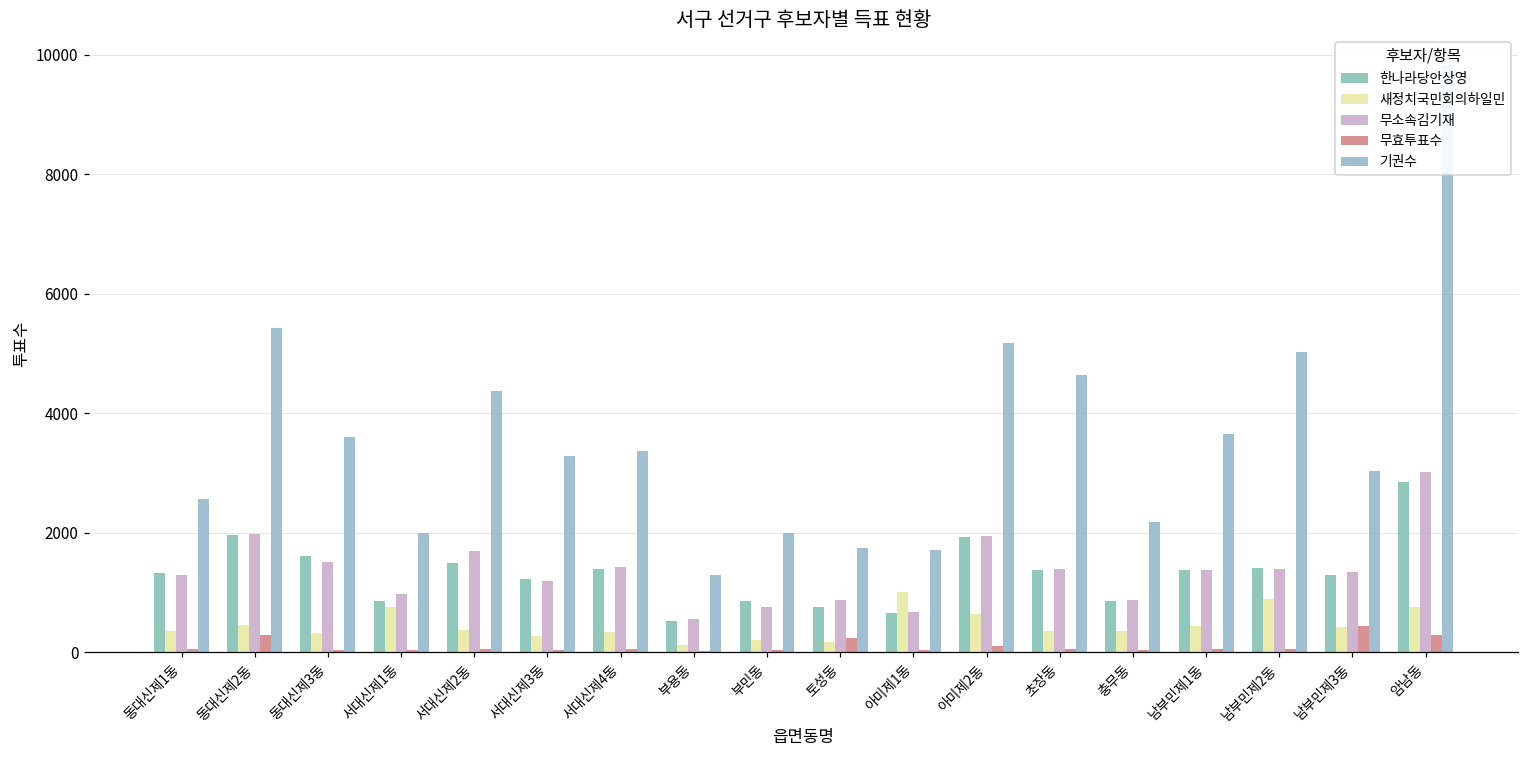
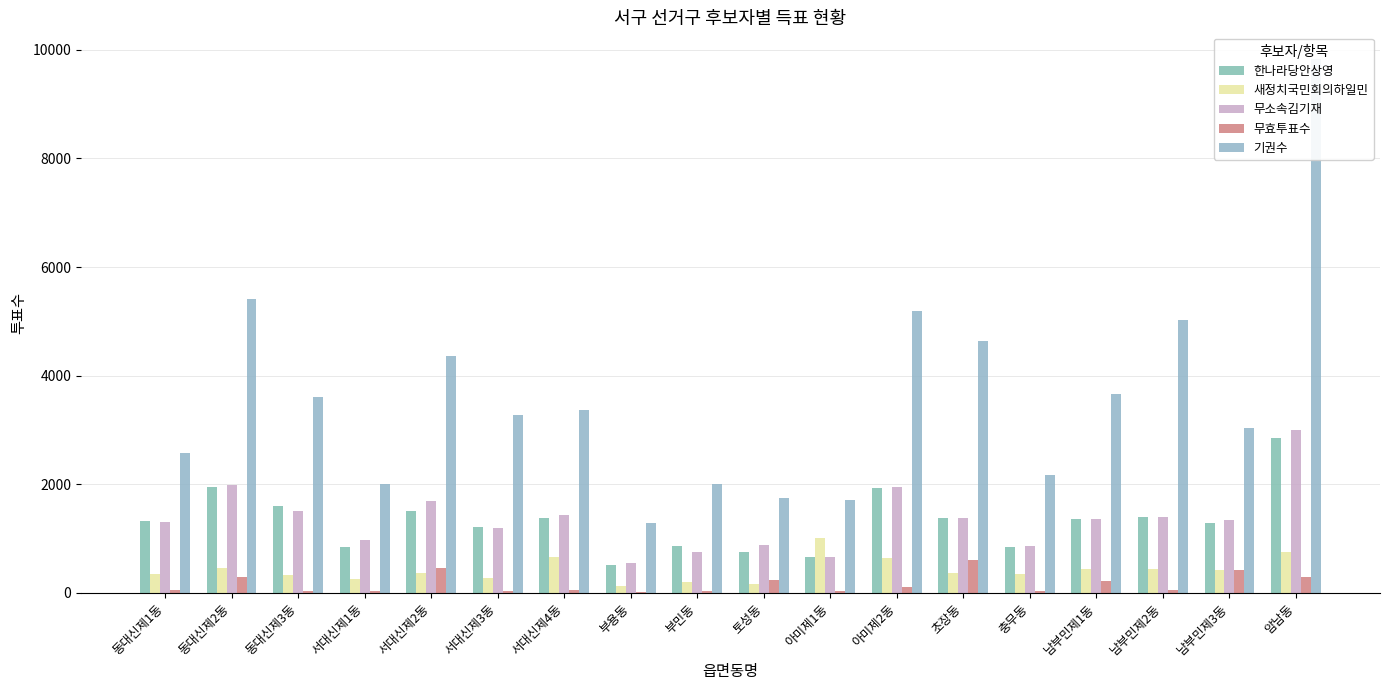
  {
    "새정치국민회의하일민": {
      "동대신제1동": 400,
      "동대신제2동": 500,
      "동대신제3동": 300,
-     "서대신제1동": 800,
+     "서대신제1동": 300,
      "서대신제2동": 400,
      "서대신제3동": 300,
-     "서대신제4동": 300,
+     "서대신제4동": 700,
      "부용동": 100,
      "부민동": 200,
      "토성동": 200,
      "아미제1동": 1000,
      "아미제2동": 600,
      "초장동": 400,
      "충무동": 400,
      "남부민제1동": 400,
-     "남부민제2동": 900,
+     "남부민제2동": 400,
      "남부민제3동": 400,
      "암남동": 700
    },
    "무효투표수": {
      "동대신제1동": 100,
      "동대신제2동": 300,
-     "서대신제2동": 0,
+     "서대신제2동": 500,
      "서대신제4동": 100,
      "토성동": 200,
      "아미제2동": 100,
-     "초장동": 0,
-     "남부민제1동": 100,
+     "초장동": 600,
+     "남부민제1동": 200,
      "남부민제2동": 100,
      "남부민제3동": 400,
      "암남동": 300
    }
  }
